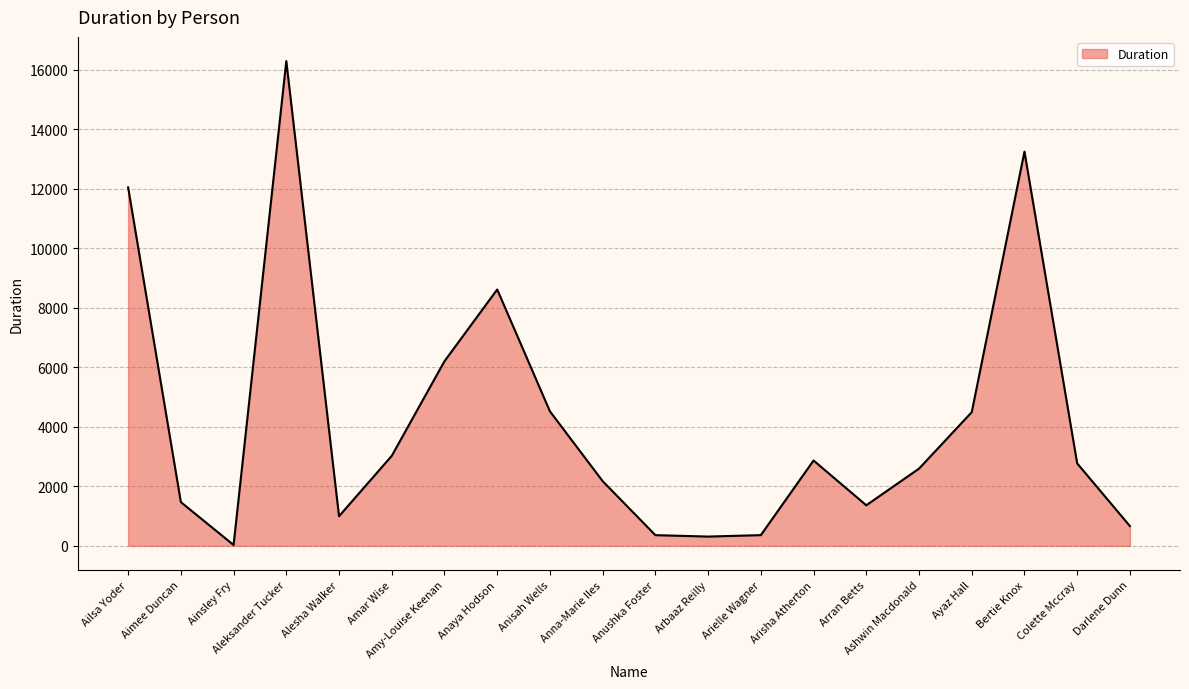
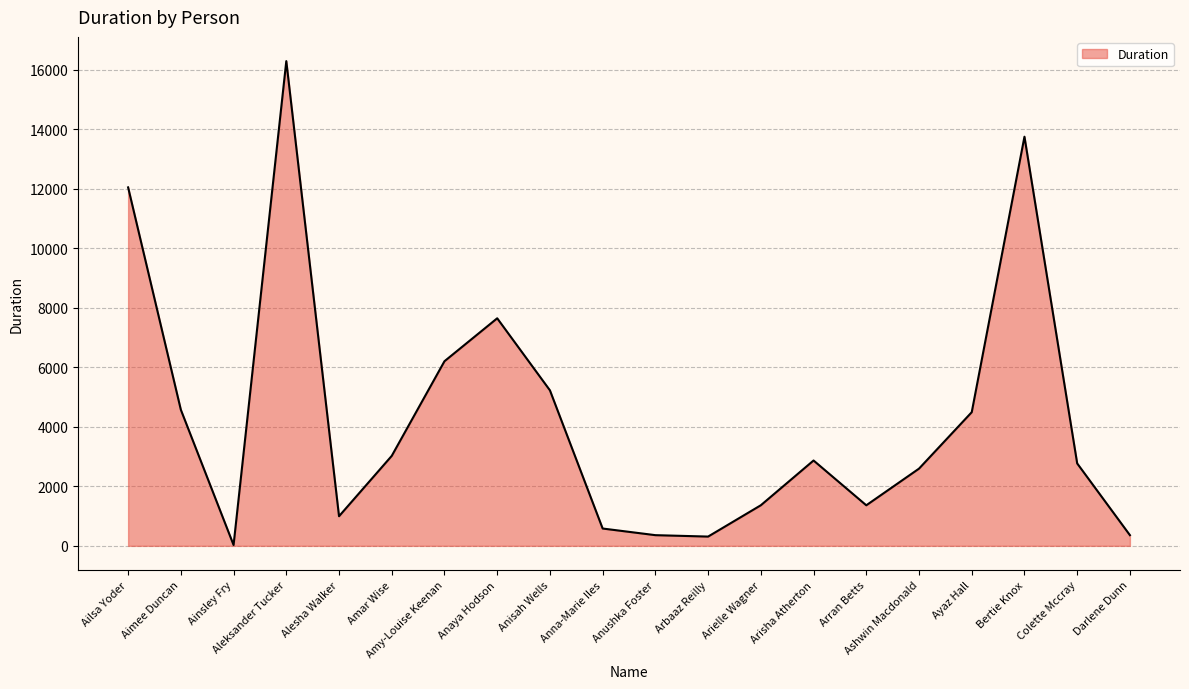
  {
    "Ailsa Yoder": 12000,
-   "Aimee Duncan": 1500,
+   "Aimee Duncan": 4600,
    "Ainsley Fry": 0,
    "Aleksander Tucker": 16300,
    "Alesha Walker": 1000,
    "Amar Wise": 3000,
    "Amy-Louise Keenan": 6200,
-   "Anaya Hodson": 8600,
-   "Anisah Wells": 4500,
-   "Anna-Marie Iles": 2200,
+   "Anaya Hodson": 7600,
+   "Anisah Wells": 5200,
+   "Anna-Marie Iles": 600,
    "Anushka Foster": 400,
    "Arbaaz Reilly": 300,
-   "Arielle Wagner": 400,
+   "Arielle Wagner": 1400,
    "Arisha Atherton": 2900,
    "Arran Betts": 1400,
    "Ashwin Macdonald": 2600,
    "Ayaz Hall": 4500,
-   "Bertie Knox": 13200,
+   "Bertie Knox": 13700,
    "Colette Mccray": 2800,
-   "Darlene Dunn": 700
+   "Darlene Dunn": 400
  }
